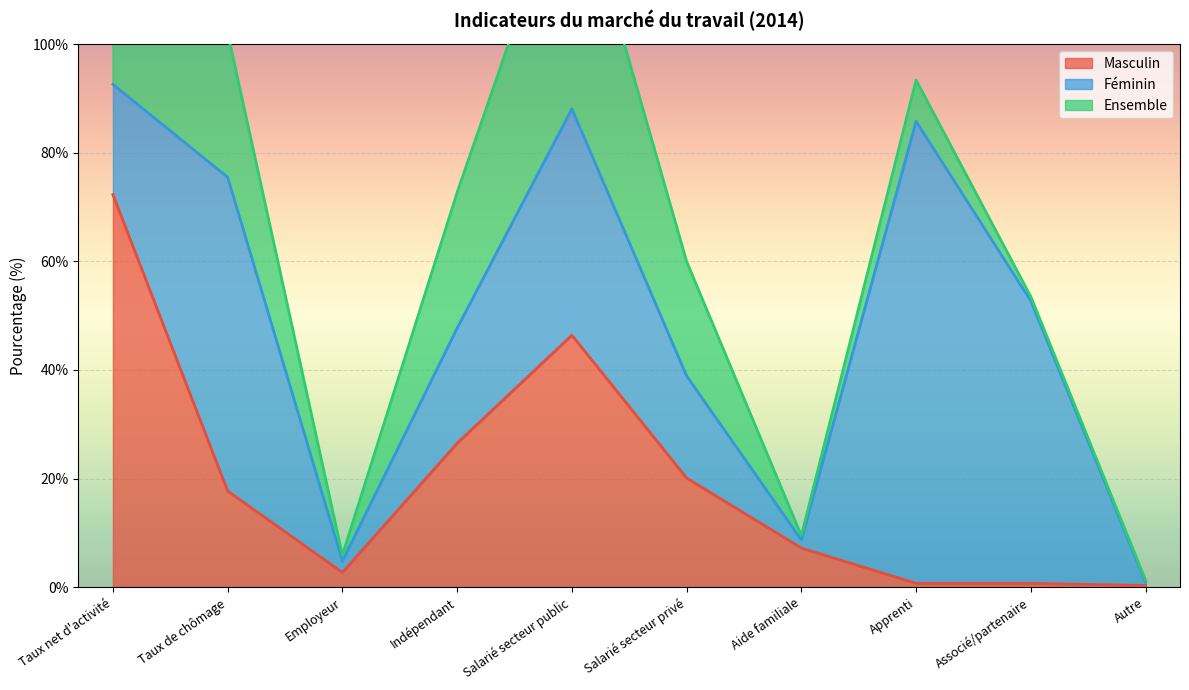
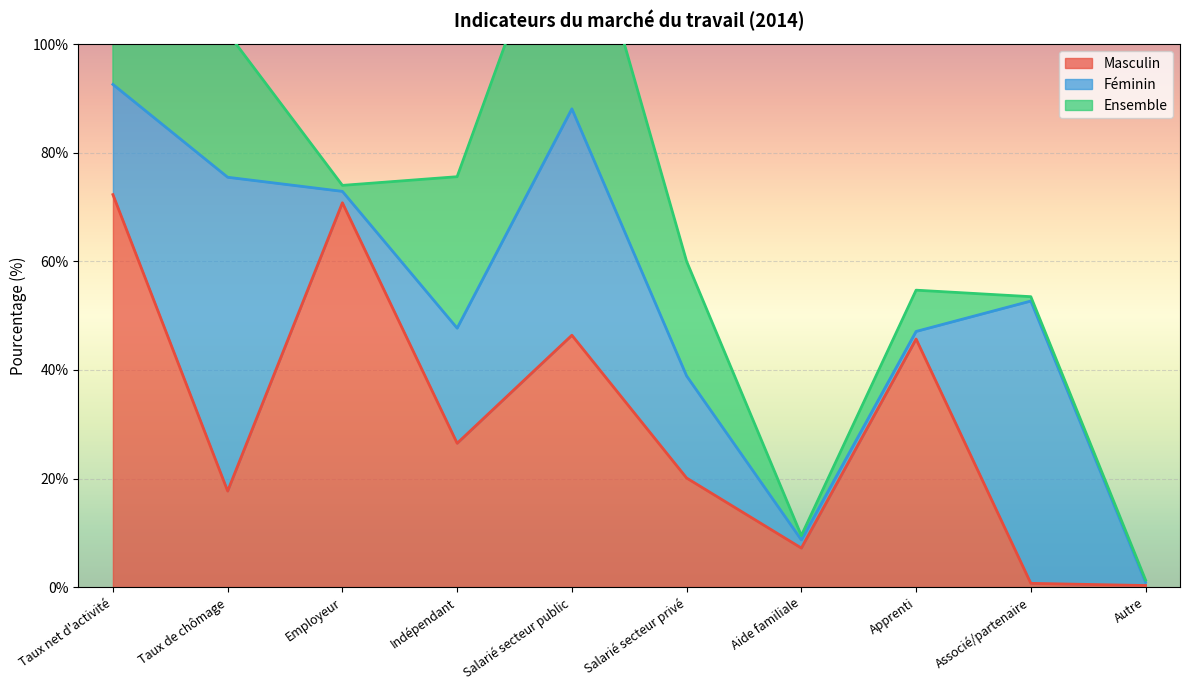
  {
    "Masculin": {
      "Taux net d'activité": "72%",
      "Taux de chômage": "18%",
-     "Employeur": "3%",
+     "Employeur": "71%",
      "Indépendant": "27%",
      "Salarié secteur public": "46%",
      "Salarié secteur privé": "20%",
      "Aide familiale": "7%",
-     "Apprenti": "1%",
+     "Apprenti": "46%",
      "Associé/partenaire": "1%",
      "Autre": "0%"
    },
    "Féminin": {
      "Taux net d'activité": "20%",
      "Taux de chômage": "58%",
      "Employeur": "2%",
      "Indépendant": "21%",
      "Salarié secteur public": "42%",
      "Salarié secteur privé": "19%",
      "Aide familiale": "1%",
-     "Apprenti": "85%",
+     "Apprenti": "1%",
      "Associé/partenaire": "52%"
    },
    "Ensemble": {
      "Employeur": "1%",
-     "Indépendant": "25%",
+     "Indépendant": "28%",
      "Salarié secteur privé": "21%",
      "Aide familiale": "1%",
      "Apprenti": "8%",
      "Associé/partenaire": "1%"
    }
  }
